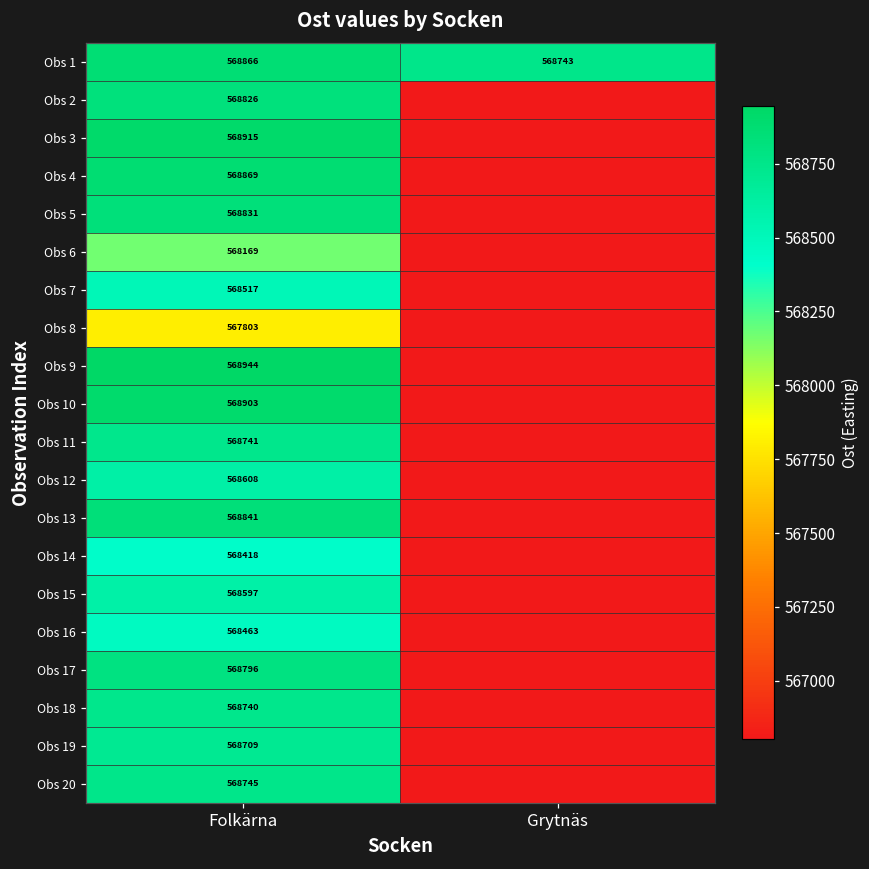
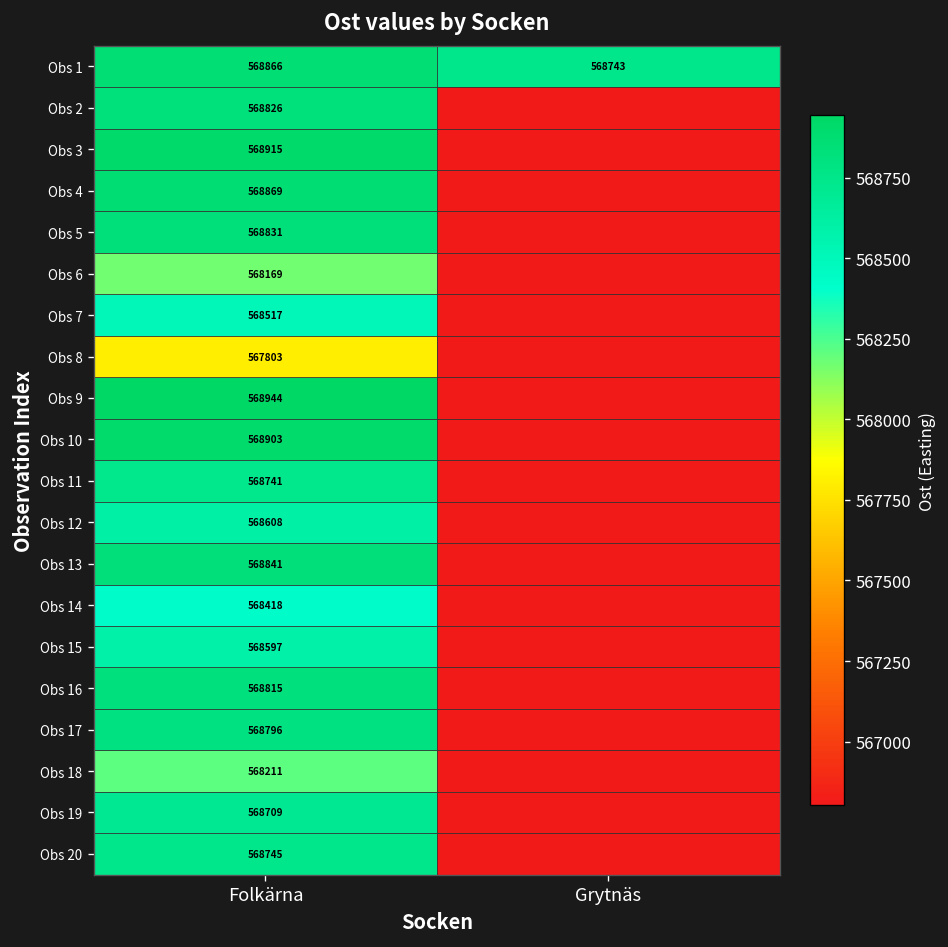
  {
    "Obs 1": {
      "Folkärna": 568866,
      "Grytnäs": 568743
    },
    "Obs 2": {
      "Folkärna": 568826
    },
    "Obs 3": {
      "Folkärna": 568915
    },
    "Obs 4": {
      "Folkärna": 568869
    },
    "Obs 5": {
      "Folkärna": 568831
    },
    "Obs 6": {
      "Folkärna": 568169
    },
    "Obs 7": {
      "Folkärna": 568517
    },
    "Obs 8": {
      "Folkärna": 567803
    },
    "Obs 9": {
      "Folkärna": 568944
    },
    "Obs 10": {
      "Folkärna": 568903
    },
    "Obs 11": {
      "Folkärna": 568741
    },
    "Obs 12": {
      "Folkärna": 568608
    },
    "Obs 13": {
      "Folkärna": 568841
    },
    "Obs 14": {
      "Folkärna": 568418
    },
    "Obs 15": {
      "Folkärna": 568597
    },
    "Obs 16": {
-     "Folkärna": 568463
+     "Folkärna": 568815
    },
    "Obs 17": {
      "Folkärna": 568796
    },
    "Obs 18": {
-     "Folkärna": 568740
+     "Folkärna": 568211
    },
    "Obs 19": {
      "Folkärna": 568709
    },
    "Obs 20": {
      "Folkärna": 568745
    }
  }
